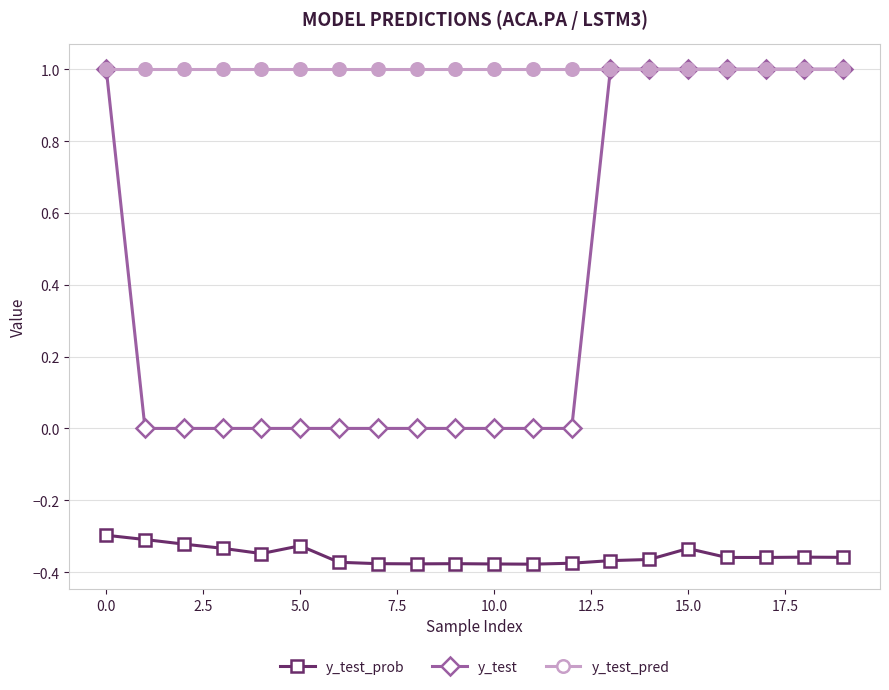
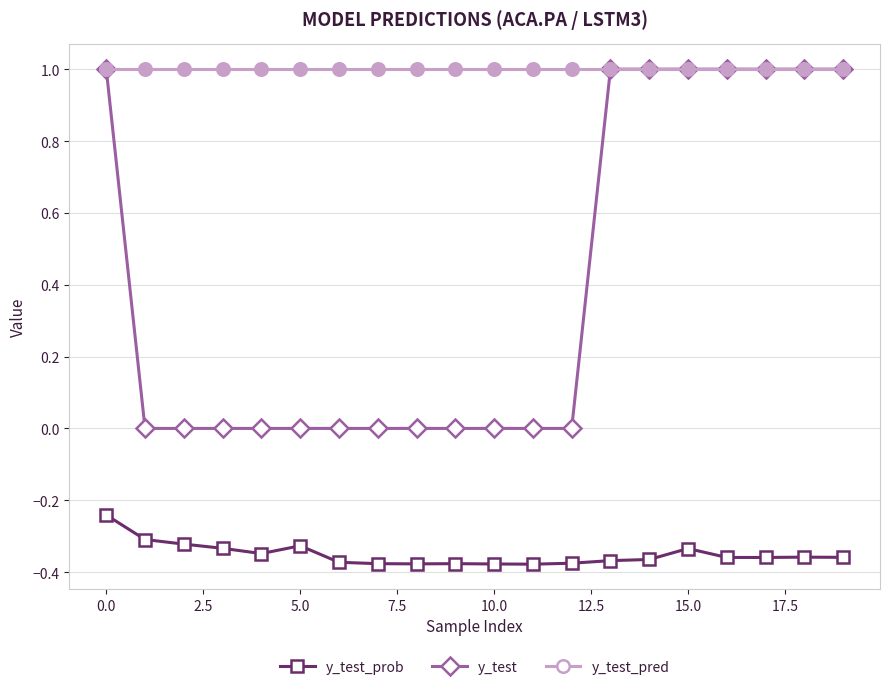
  {
    "y_test_prob": {
-     "0.0": -0.30,
+     "0.0": -0.24,
      "5.0": -0.33,
      "10.0": -0.38,
      "15.0": -0.33
    },
    "y_test": {
      "5.0": 0.00,
      "10.0": 0.00
    },
    "y_test_pred": {
      "5.0": 1.00,
      "10.0": 1.00
    }
  }
